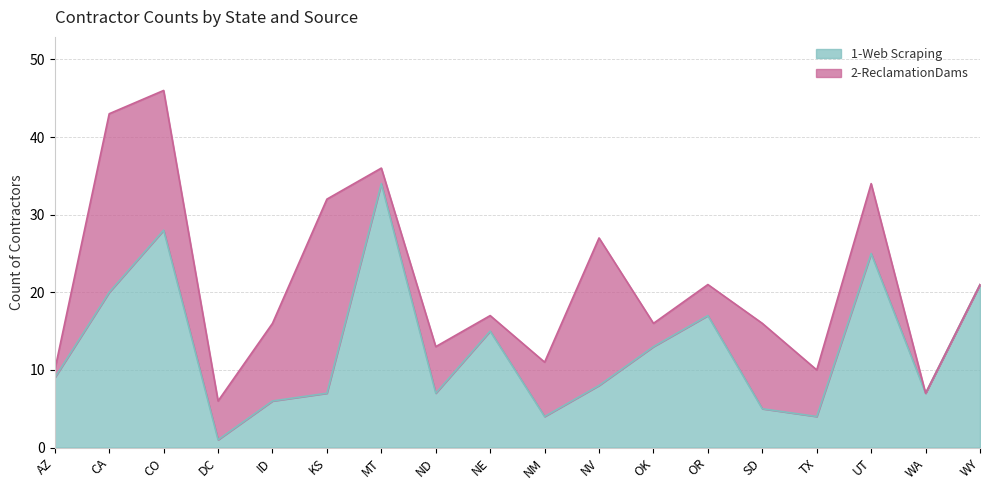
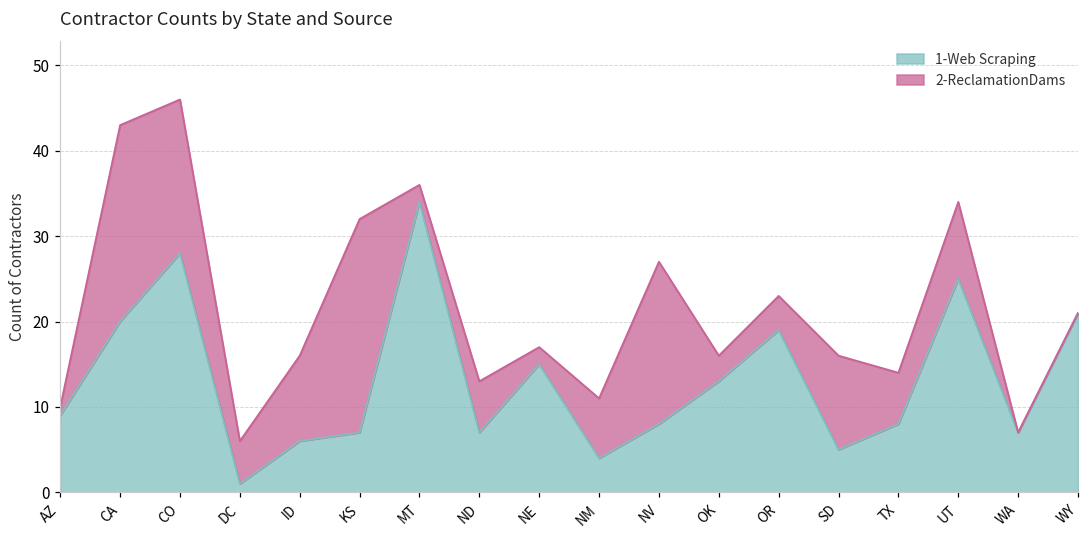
  {
    "1-Web Scraping": {
      "AZ": 9,
      "CA": 20,
      "CO": 28,
      "DC": 1,
      "ID": 6,
      "KS": 7,
      "MT": 34,
      "ND": 7,
      "NE": 15,
      "NM": 4,
      "NV": 8,
      "OK": 13,
-     "OR": 17,
+     "OR": 19,
      "SD": 5,
-     "TX": 4,
+     "TX": 8,
      "UT": 25
    },
    "2-ReclamationDams": {
      "AZ": 1,
      "CA": 23,
      "CO": 18,
      "DC": 5,
      "ID": 10,
      "KS": 25,
      "MT": 2,
      "ND": 6,
      "NE": 2,
      "NM": 7,
      "NV": 19,
      "OK": 3,
      "OR": 4,
      "SD": 11,
      "TX": 6,
      "UT": 9
    }
  }
